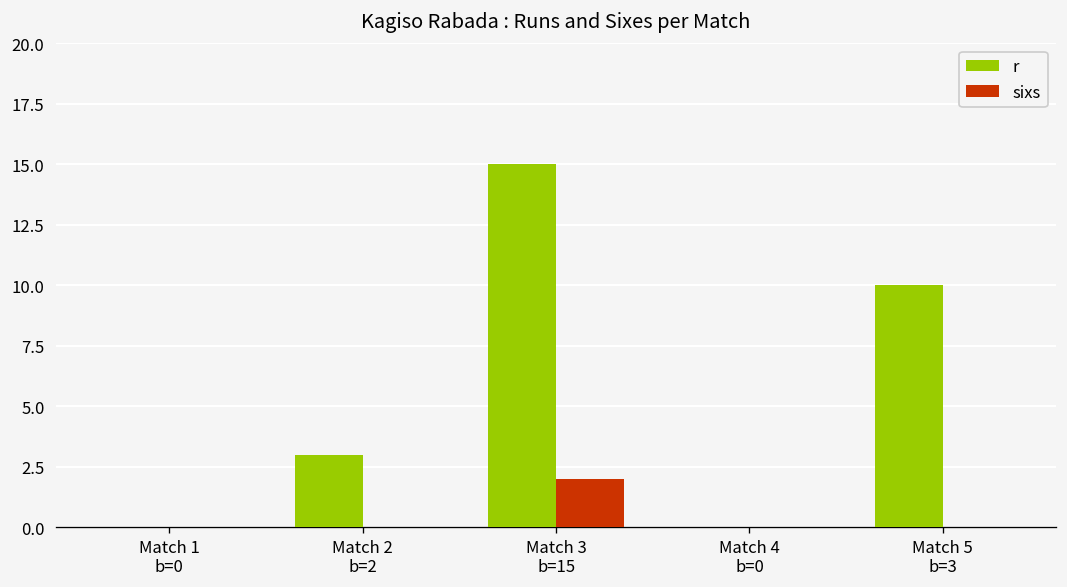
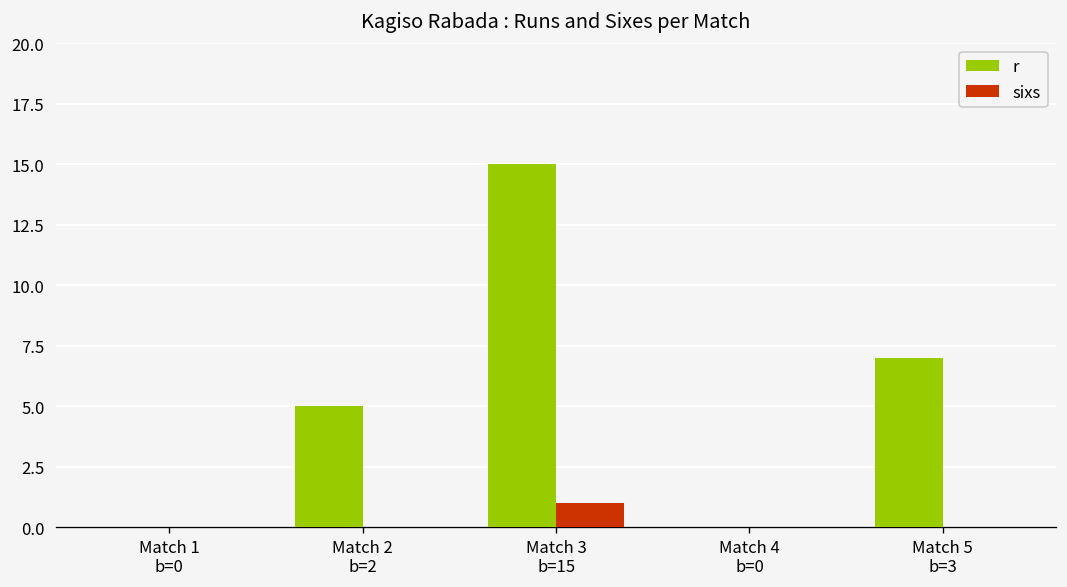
  {
    "r": {
      "Match 1 b=0": 0,
-     "Match 2 b=2": 3,
+     "Match 2 b=2": 5,
      "Match 3 b=15": 15,
      "Match 4 b=0": 0,
-     "Match 5 b=3": 10
+     "Match 5 b=3": 7
    },
    "sixs": {
      "Match 1 b=0": 0,
      "Match 2 b=2": 0,
-     "Match 3 b=15": 2,
+     "Match 3 b=15": 1,
      "Match 4 b=0": 0,
      "Match 5 b=3": 0
    }
  }
